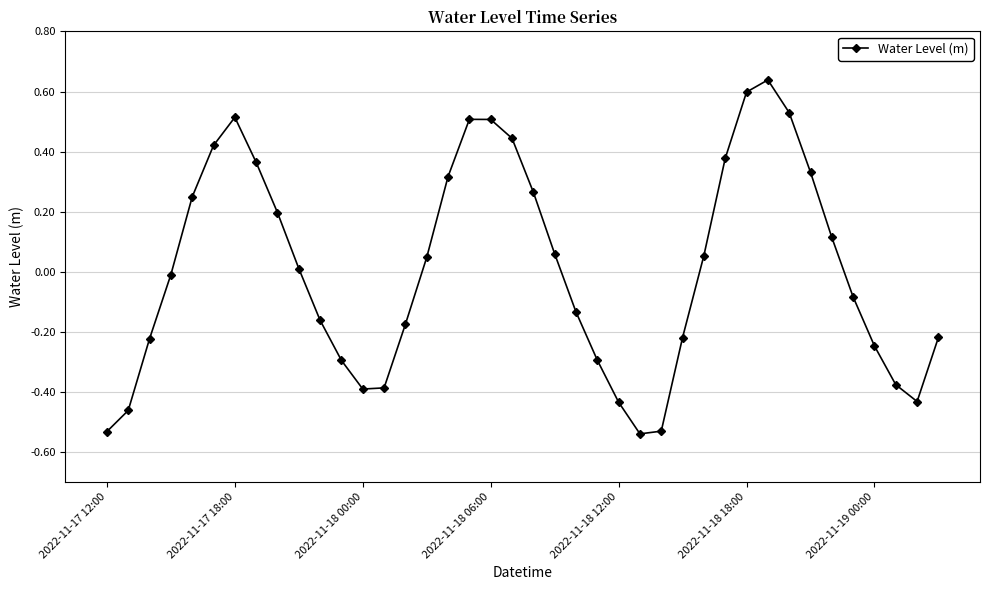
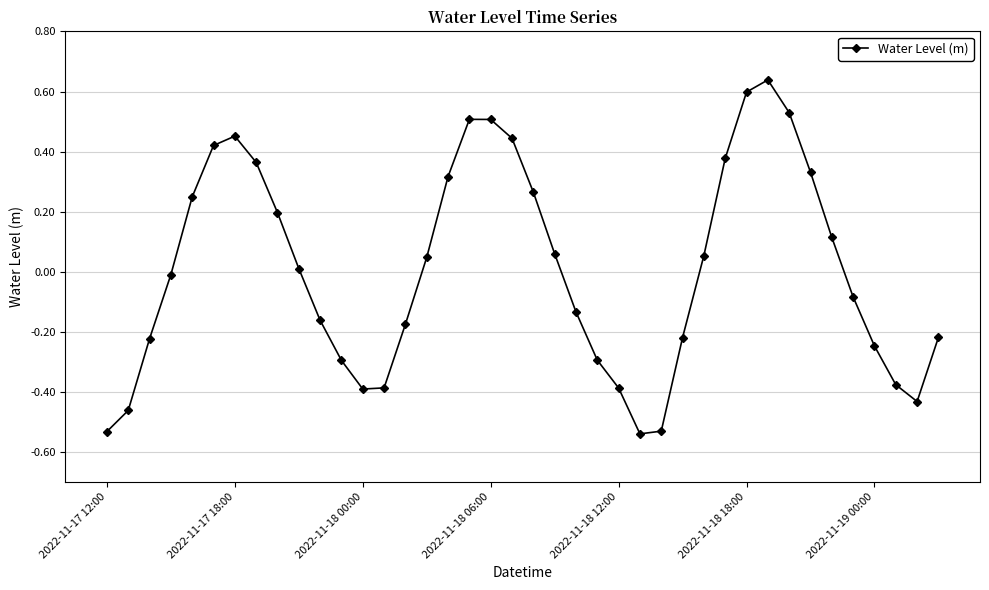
  {
    "2022-11-17 12:00": -0.53,
-   "2022-11-17 18:00": 0.51,
+   "2022-11-17 18:00": 0.45,
    "2022-11-18 00:00": -0.39,
    "2022-11-18 06:00": 0.51,
-   "2022-11-18 12:00": -0.43,
+   "2022-11-18 12:00": -0.39,
    "2022-11-18 18:00": 0.60,
    "2022-11-19 00:00": -0.25
  }
